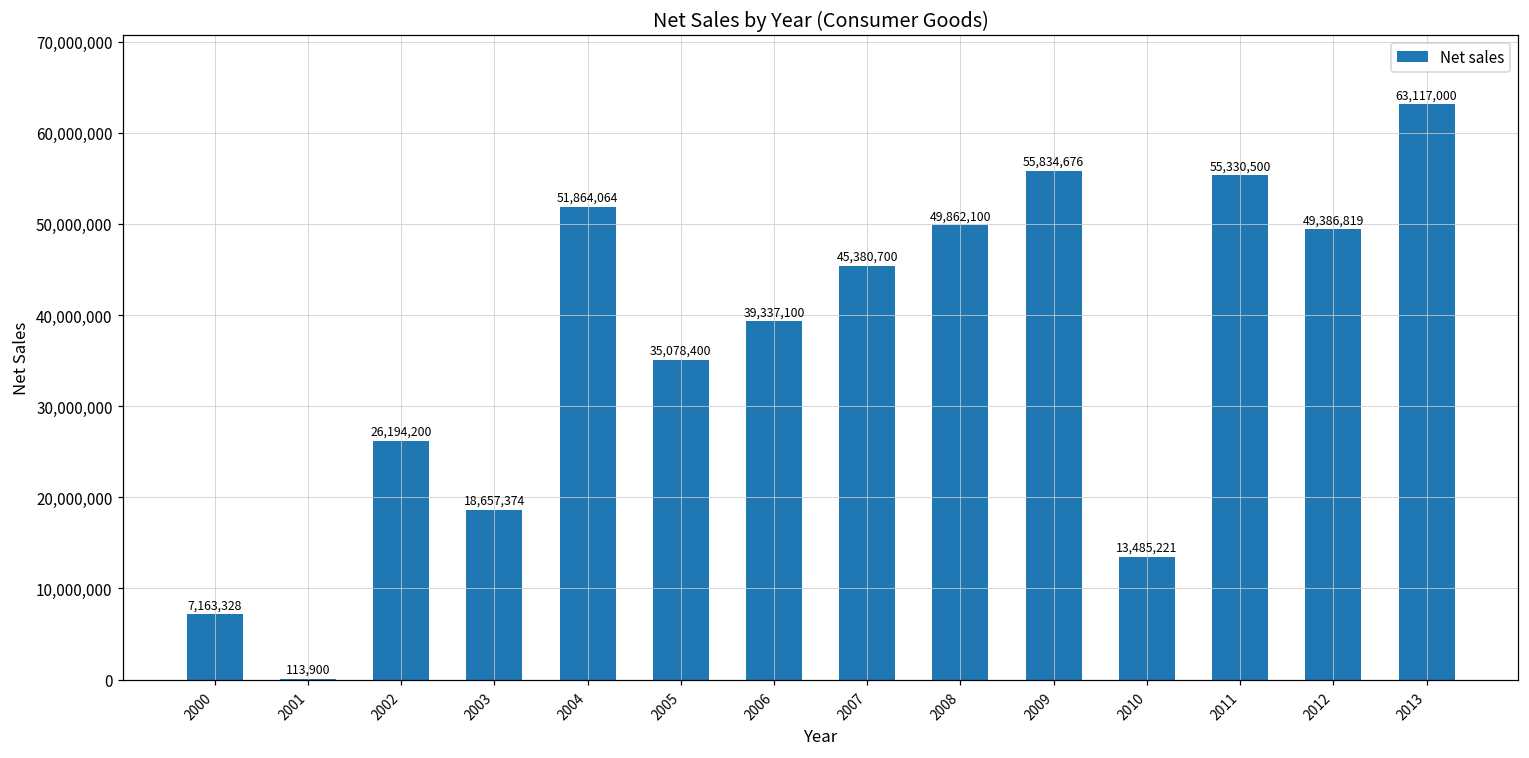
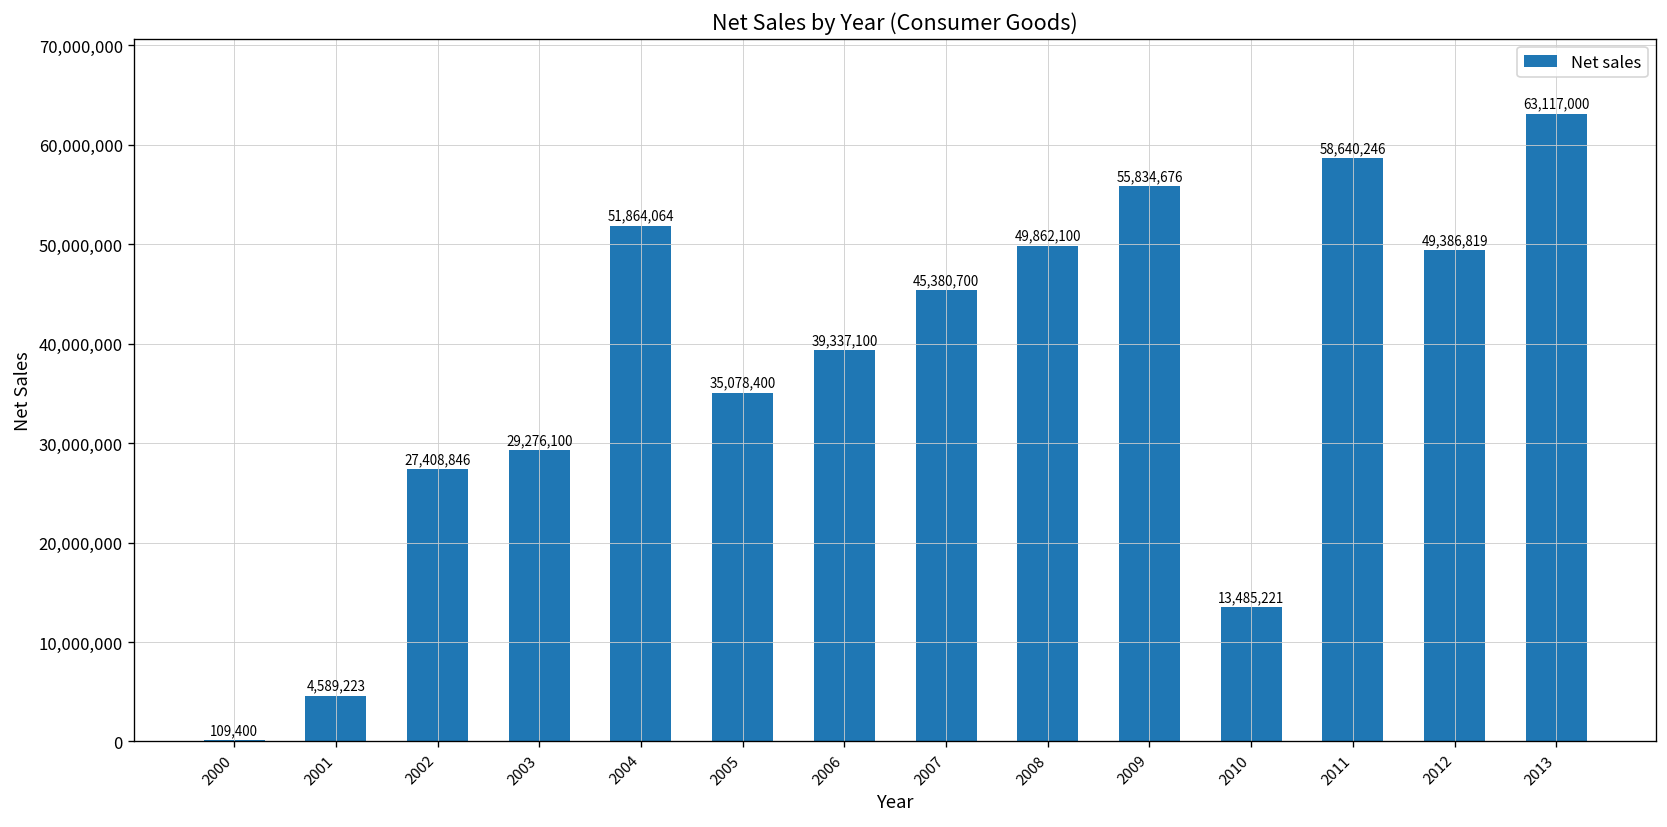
  {
-   "2000": "7,163,328",
-   "2001": "113,900",
-   "2002": "26,194,200",
-   "2003": "18,657,374",
+   "2000": "109,400",
+   "2001": "4,589,223",
+   "2002": "27,408,846",
+   "2003": "29,276,100",
    "2004": "51,864,064",
    "2005": "35,078,400",
    "2006": "39,337,100",
    "2007": "45,380,700",
    "2008": "49,862,100",
    "2009": "55,834,676",
    "2010": "13,485,221",
-   "2011": "55,330,500",
+   "2011": "58,640,246",
    "2012": "49,386,819",
    "2013": "63,117,000"
  }
